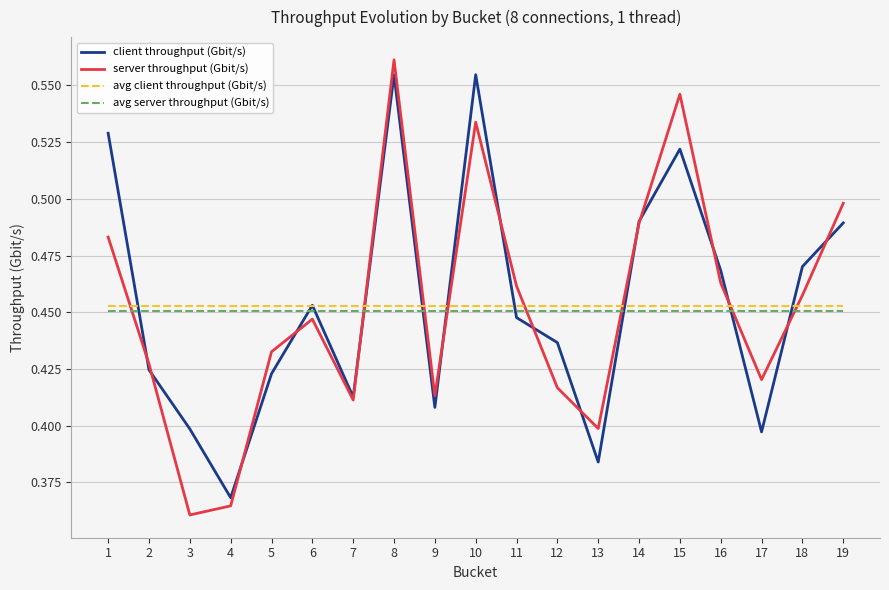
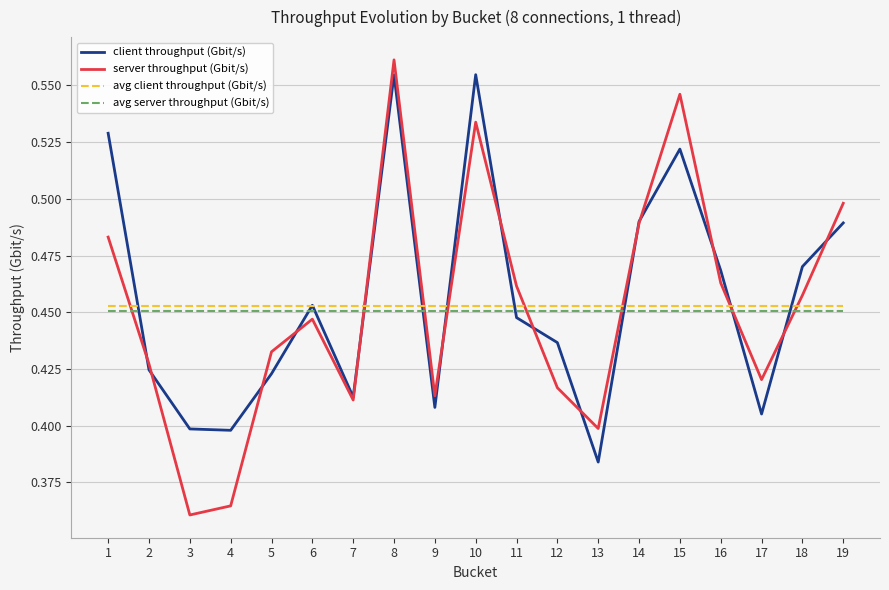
  {
    "client throughput (Gbit/s)": {
      "1": 0.529,
      "2": 0.425,
      "3": 0.399,
-     "4": 0.368,
+     "4": 0.398,
      "5": 0.423,
      "7": 0.413,
      "8": 0.555,
      "9": 0.408,
      "10": 0.555,
      "11": 0.448,
      "12": 0.437,
      "13": 0.384,
      "15": 0.522,
      "16": 0.468,
-     "17": 0.397,
+     "17": 0.405,
      "18": 0.470,
      "19": 0.489
    },
    "server throughput (Gbit/s)": {
      "1": 0.483,
      "2": 0.427,
      "3": 0.361,
      "4": 0.365,
      "5": 0.433,
      "6": 0.447,
      "7": 0.411,
      "8": 0.561,
      "9": 0.413,
      "10": 0.534,
      "11": 0.462,
      "12": 0.417,
      "13": 0.399,
      "15": 0.546,
      "16": 0.463,
      "17": 0.420,
      "18": 0.457,
      "19": 0.498
    },
    "avg client throughput (Gbit/s)": {
      "1": 0.453,
      "2": 0.453,
      "3": 0.453,
      "4": 0.453,
      "5": 0.453,
      "7": 0.453,
      "8": 0.453,
      "9": 0.453,
      "10": 0.453,
      "11": 0.453,
      "12": 0.453,
      "13": 0.453,
      "14": 0.453,
      "15": 0.453,
      "16": 0.453,
      "17": 0.453,
      "18": 0.453,
      "19": 0.453
    },
    "avg server throughput (Gbit/s)": {
      "1": 0.450,
      "2": 0.450,
      "3": 0.450,
      "4": 0.450,
      "5": 0.450,
      "6": 0.450,
      "7": 0.450,
      "8": 0.450,
      "9": 0.450,
      "10": 0.450,
      "11": 0.450,
      "12": 0.450,
      "13": 0.450,
      "14": 0.450,
      "15": 0.450,
      "16": 0.450,
      "17": 0.450,
      "18": 0.450,
      "19": 0.450
    }
  }
